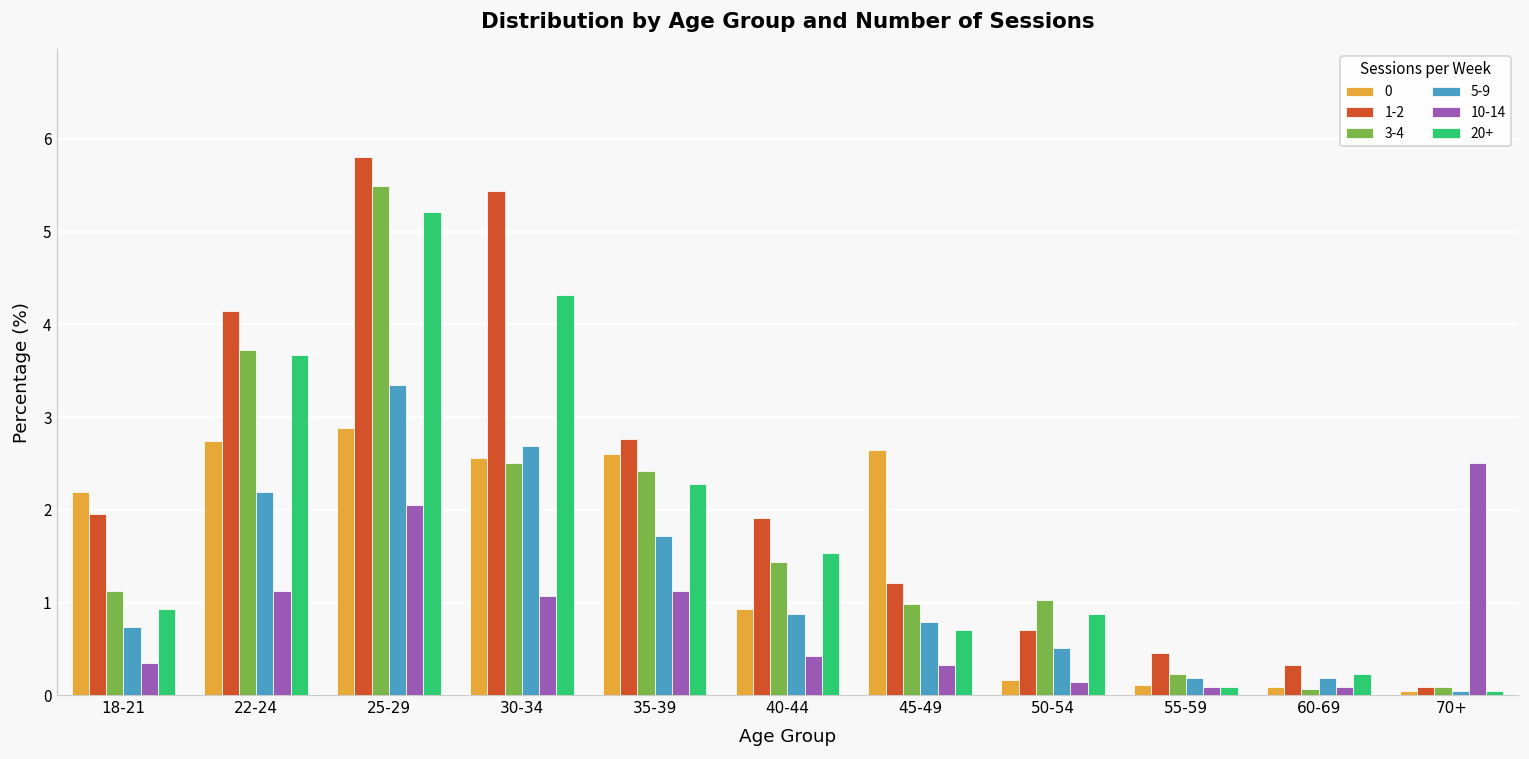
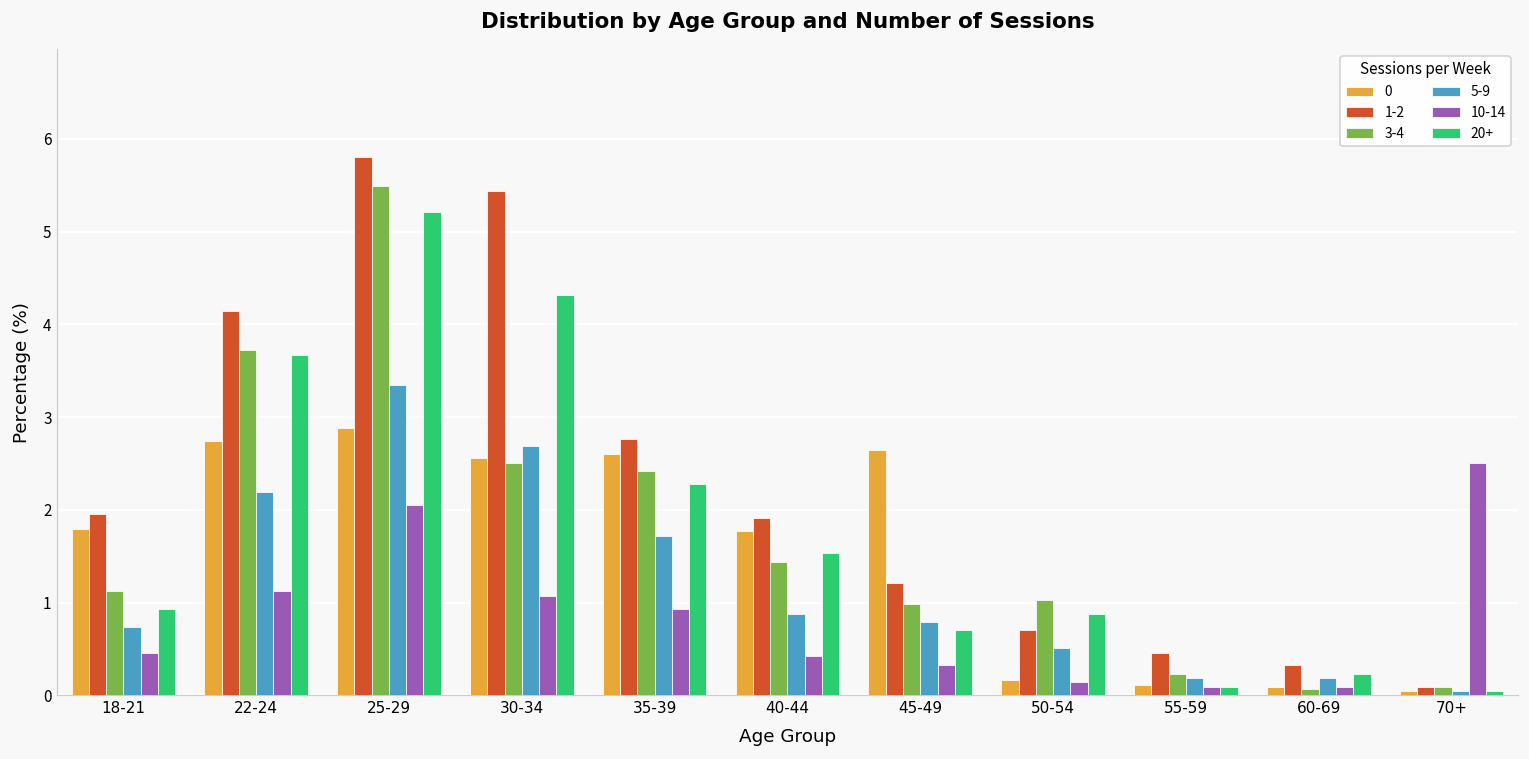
  {
    "0": {
-     "18-21": 2.2,
+     "18-21": 1.8,
      "22-24": 2.7,
      "25-29": 2.9,
      "30-34": 2.6,
      "35-39": 2.6,
-     "40-44": 0.9,
+     "40-44": 1.8,
      "45-49": 2.6,
      "50-54": 0.2,
      "55-59": 0.1,
      "60-69": 0.1,
      "70+": 0.1
    },
    "1-2": {
      "18-21": 2.0,
      "22-24": 4.1,
      "25-29": 5.8,
      "30-34": 5.4,
      "35-39": 2.8,
      "40-44": 1.9,
      "45-49": 1.2,
      "50-54": 0.7,
      "55-59": 0.5,
      "60-69": 0.3,
      "70+": 0.1
    },
    "3-4": {
      "18-21": 1.1,
      "22-24": 3.7,
      "25-29": 5.5,
      "30-34": 2.5,
      "35-39": 2.4,
      "40-44": 1.4,
      "45-49": 1.0,
      "50-54": 1.0,
      "55-59": 0.2,
      "60-69": 0.1,
      "70+": 0.1
    },
    "5-9": {
      "18-21": 0.7,
      "22-24": 2.2,
      "25-29": 3.4,
      "30-34": 2.7,
      "35-39": 1.7,
      "40-44": 0.9,
      "45-49": 0.8,
      "50-54": 0.5,
      "55-59": 0.2,
      "60-69": 0.2,
      "70+": 0.1
    },
    "10-14": {
-     "18-21": 0.4,
+     "18-21": 0.5,
      "22-24": 1.1,
      "25-29": 2.1,
      "30-34": 1.1,
-     "35-39": 1.1,
+     "35-39": 0.9,
      "40-44": 0.4,
      "45-49": 0.3,
      "50-54": 0.1,
      "55-59": 0.1,
      "60-69": 0.1,
      "70+": 2.5
    },
    "20+": {
      "18-21": 0.9,
      "22-24": 3.7,
      "25-29": 5.2,
      "30-34": 4.3,
      "35-39": 2.3,
      "40-44": 1.5,
      "45-49": 0.7,
      "50-54": 0.9,
      "55-59": 0.1,
      "60-69": 0.2,
      "70+": 0.1
    }
  }
